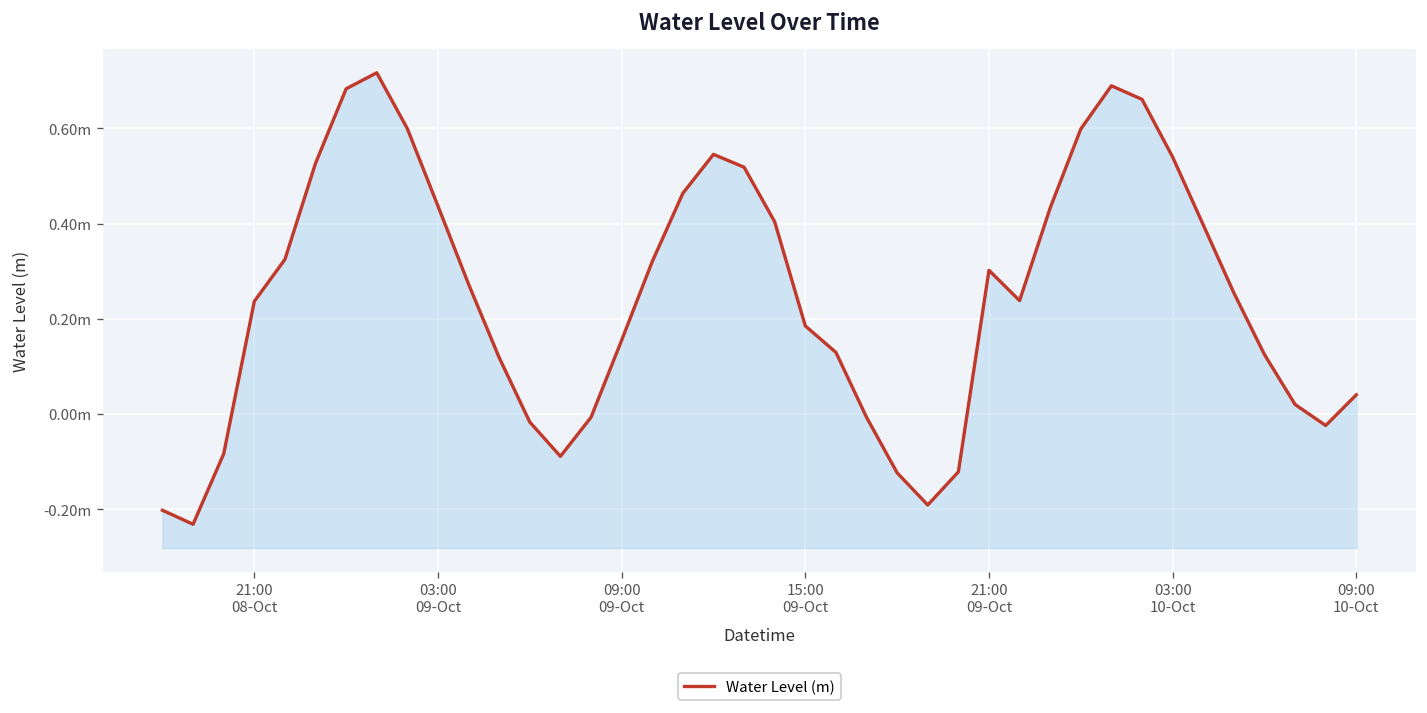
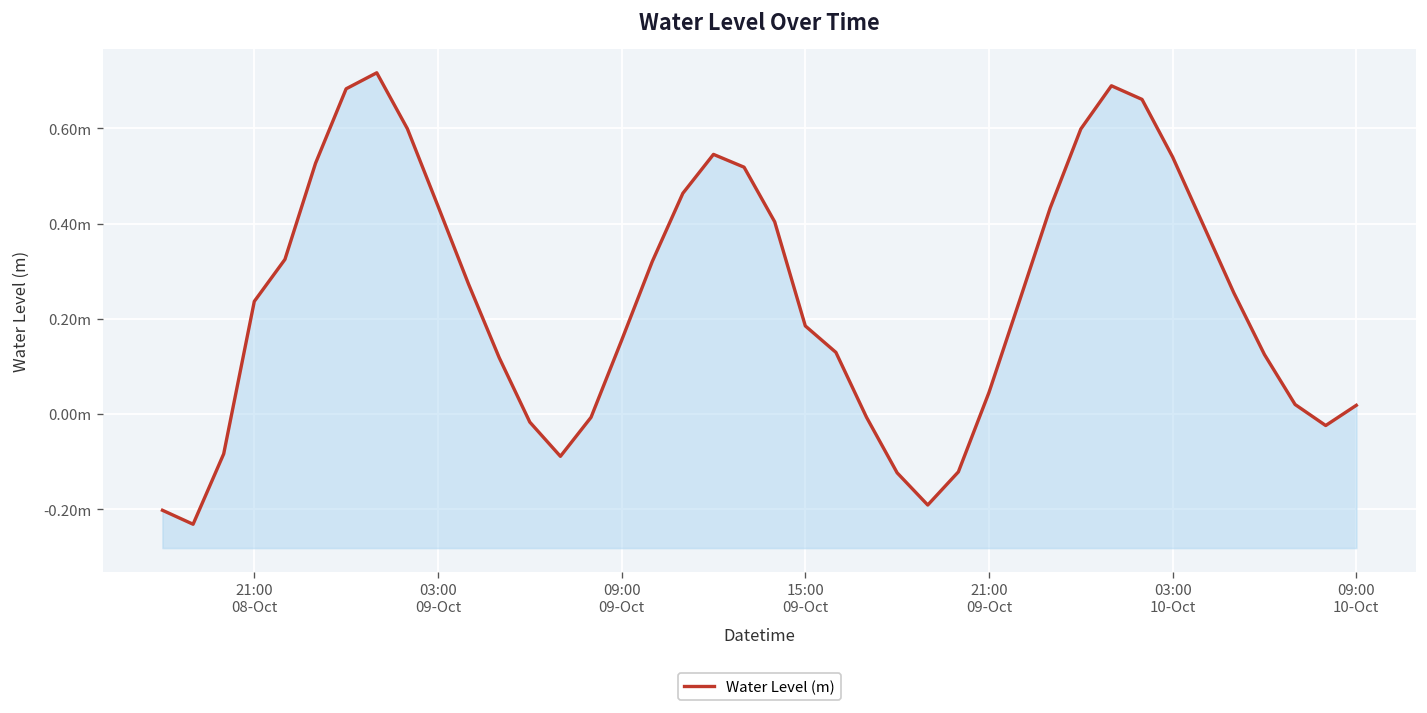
  {
    "21:00 08-Oct": "0.24m",
    "03:00 09-Oct": "0.44m",
    "09:00 09-Oct": "0.15m",
    "15:00 09-Oct": "0.19m",
-   "21:00 09-Oct": "0.30m",
+   "21:00 09-Oct": "0.05m",
    "03:00 10-Oct": "0.54m",
-   "09:00 10-Oct": "0.04m"
+   "09:00 10-Oct": "0.02m"
  }
